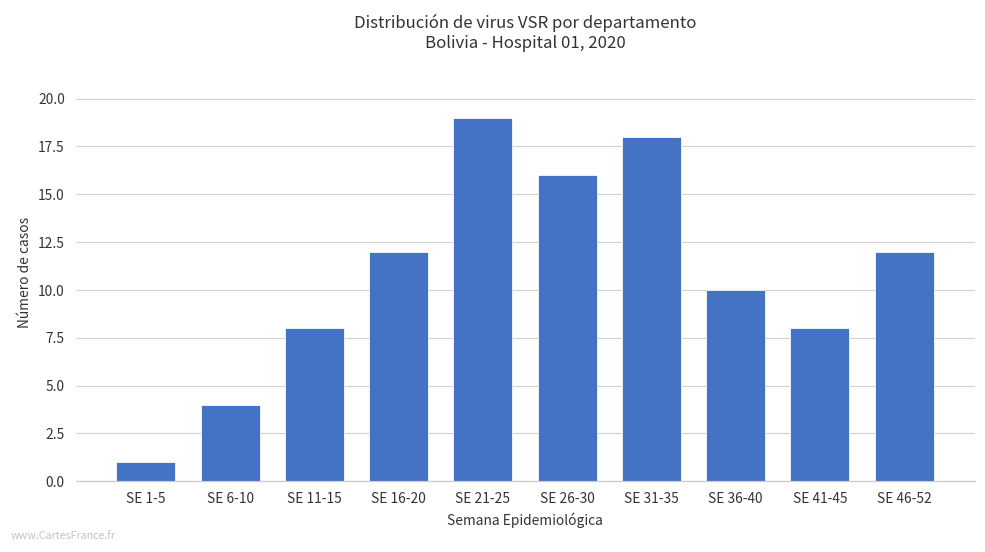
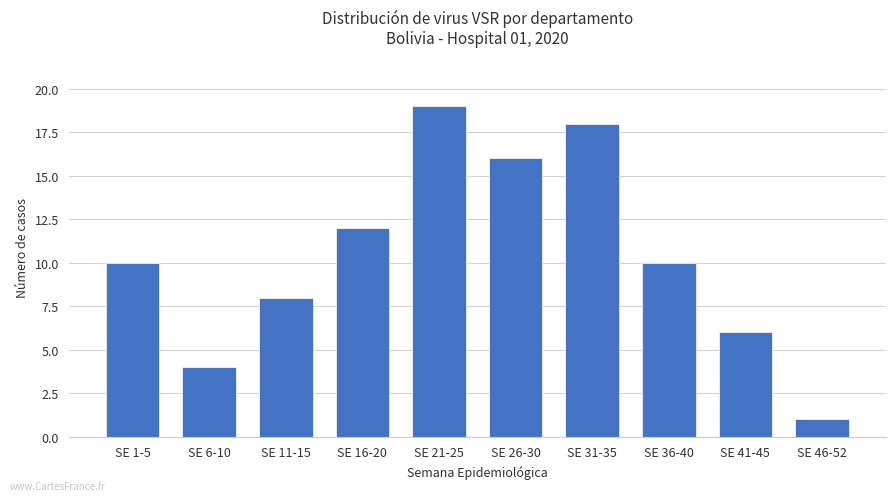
  {
-   "SE 1-5": 1,
+   "SE 1-5": 10,
    "SE 6-10": 4,
    "SE 11-15": 8,
    "SE 16-20": 12,
    "SE 21-25": 19,
    "SE 26-30": 16,
    "SE 31-35": 18,
    "SE 36-40": 10,
-   "SE 41-45": 8,
-   "SE 46-52": 12
+   "SE 41-45": 6,
+   "SE 46-52": 1
  }
